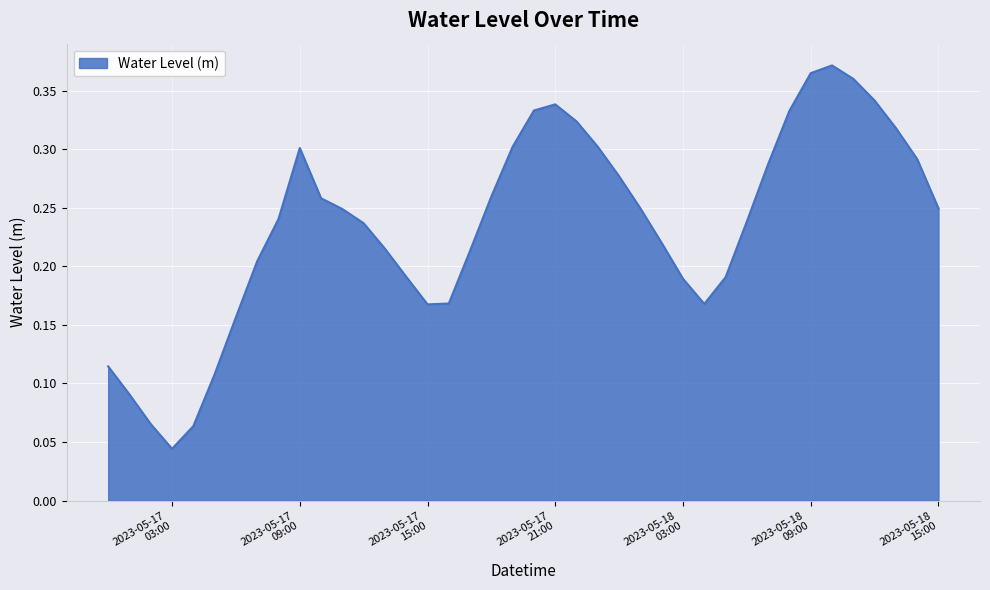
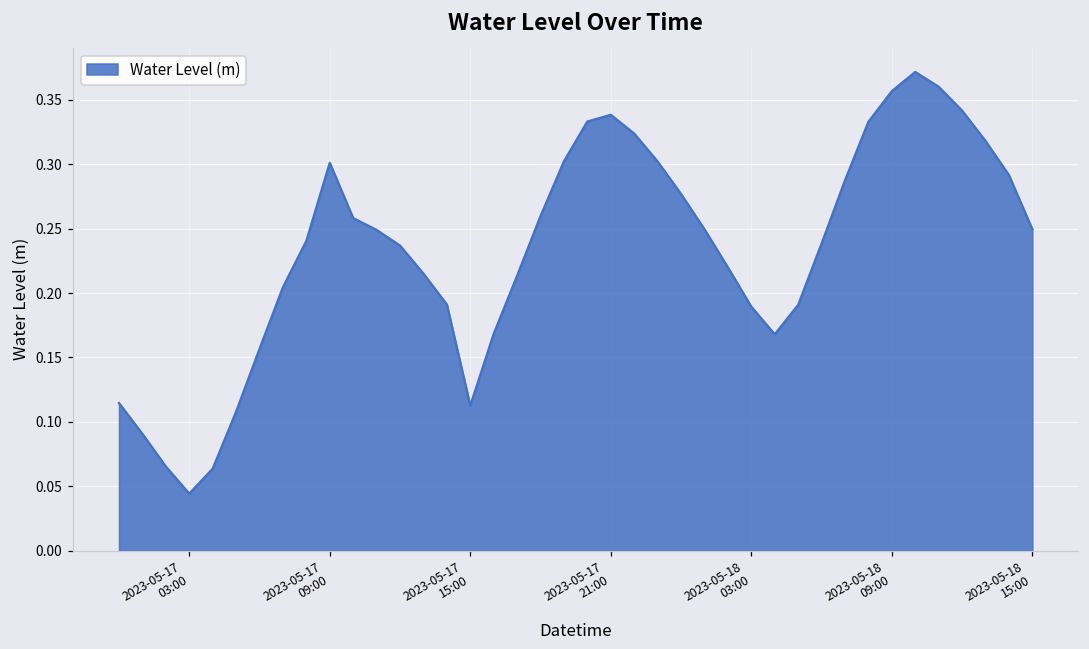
  {
    "2023-05-17 03:00": 0.044,
    "2023-05-17 09:00": 0.301,
-   "2023-05-17 15:00": 0.168,
+   "2023-05-17 15:00": 0.113,
    "2023-05-17 21:00": 0.338,
    "2023-05-18 03:00": 0.189,
-   "2023-05-18 09:00": 0.365,
+   "2023-05-18 09:00": 0.357,
    "2023-05-18 15:00": 0.249
  }
